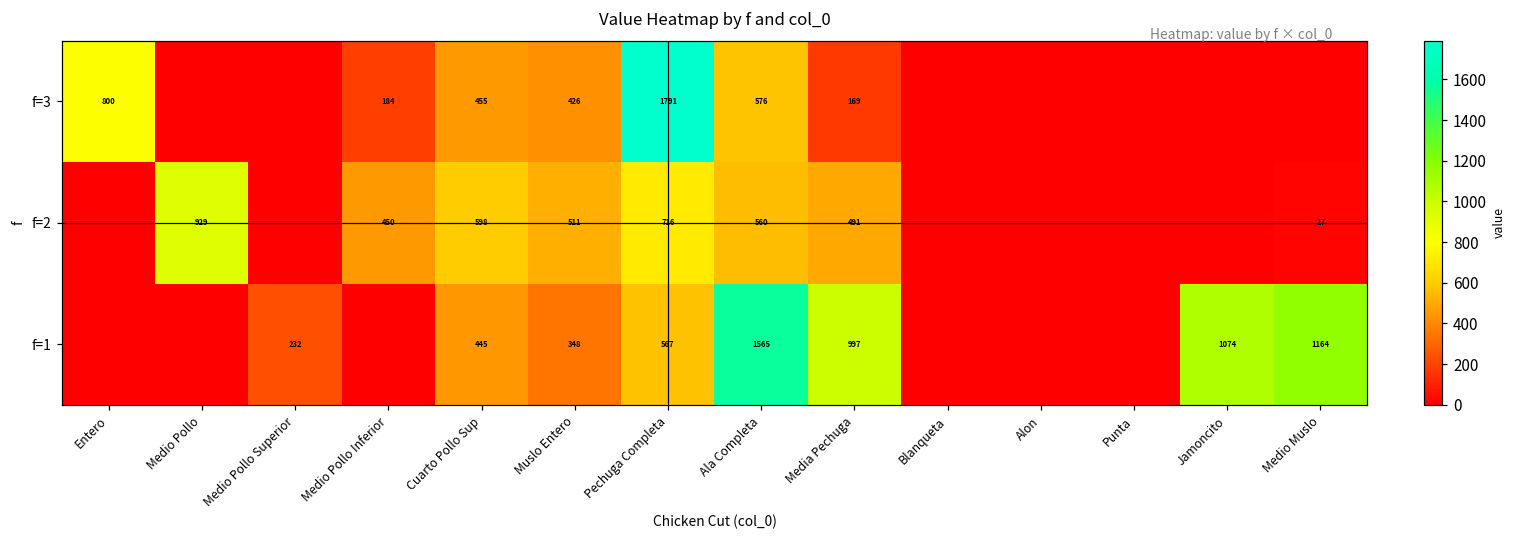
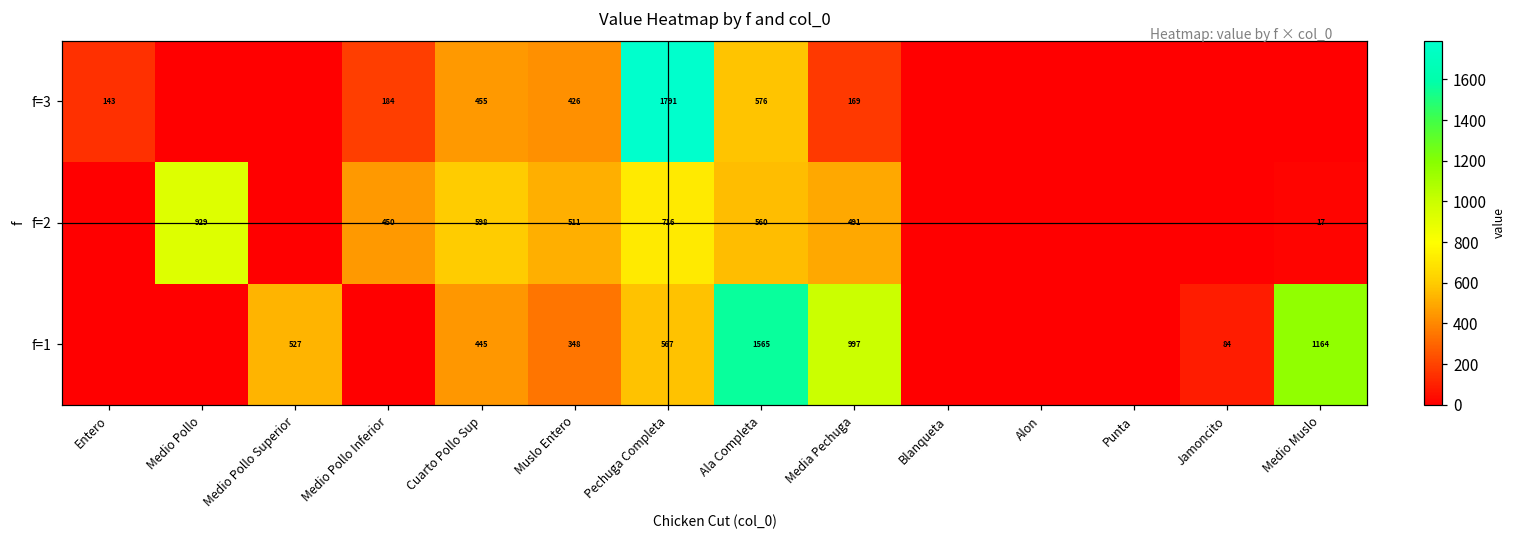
  {
    "f=3": {
-     "Entero": 800,
+     "Entero": 143,
      "Medio Pollo Inferior": 184,
      "Cuarto Pollo Sup": 455,
      "Muslo Entero": 426,
      "Pechuga Completa": 1791,
      "Ala Completa": 576,
      "Media Pechuga": 169
    },
    "f=2": {
      "Medio Pollo": 929,
      "Medio Pollo Inferior": 450,
      "Cuarto Pollo Sup": 598,
      "Muslo Entero": 511,
      "Pechuga Completa": 716,
      "Ala Completa": 560,
      "Media Pechuga": 491,
      "Medio Muslo": 17
    },
    "f=1": {
-     "Medio Pollo Superior": 232,
+     "Medio Pollo Superior": 527,
      "Cuarto Pollo Sup": 445,
      "Muslo Entero": 348,
      "Pechuga Completa": 567,
      "Ala Completa": 1565,
      "Media Pechuga": 997,
-     "Jamoncito": 1074,
+     "Jamoncito": 84,
      "Medio Muslo": 1164
    }
  }
